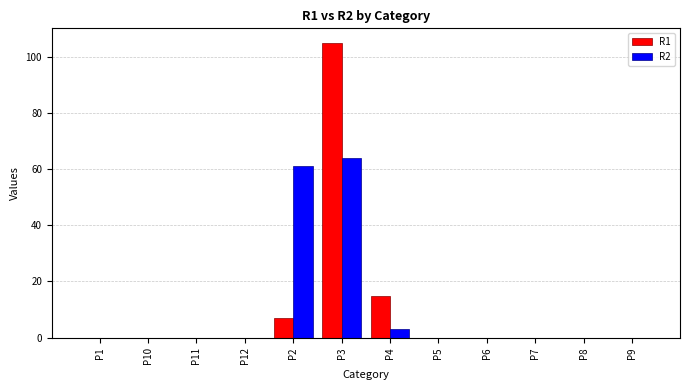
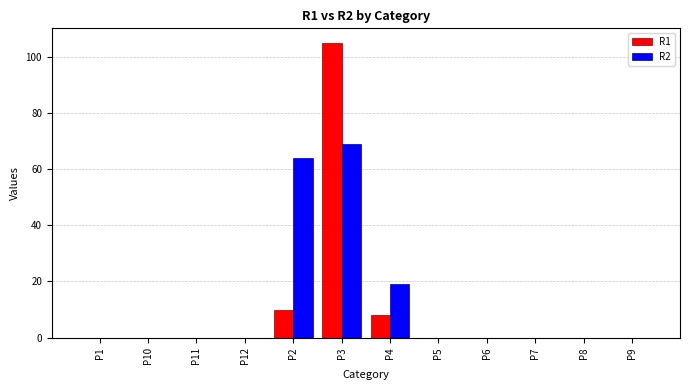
  {
    "R1": {
      "P1": 0,
      "P10": 0,
      "P11": 0,
      "P12": 0,
-     "P2": 7,
+     "P2": 10,
      "P3": 105,
-     "P4": 15,
+     "P4": 8,
      "P5": 0,
      "P6": 0,
      "P7": 0,
      "P8": 0,
      "P9": 0
    },
    "R2": {
      "P1": 0,
      "P10": 0,
      "P11": 0,
      "P12": 0,
-     "P2": 61,
-     "P3": 64,
-     "P4": 3,
+     "P2": 64,
+     "P3": 69,
+     "P4": 19,
      "P5": 0,
      "P6": 0,
      "P7": 0,
      "P8": 0,
      "P9": 0
    }
  }
